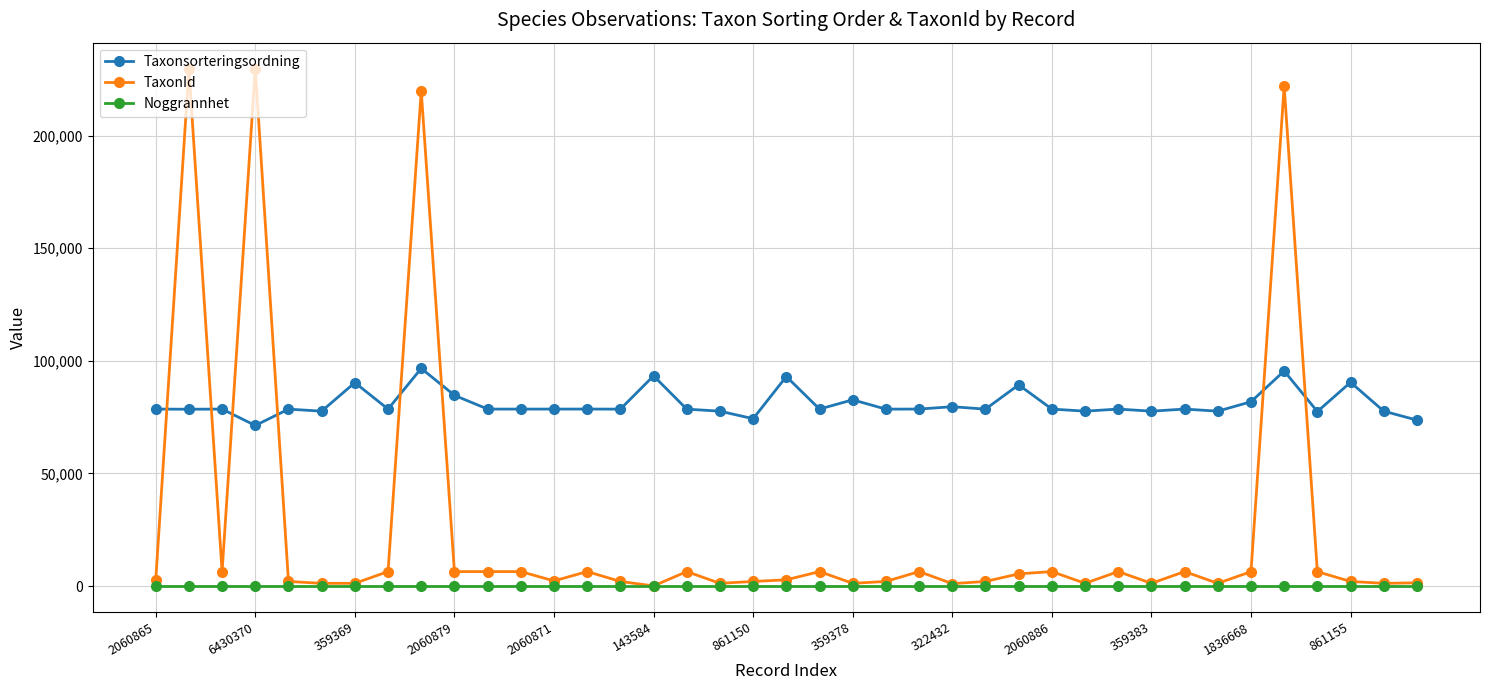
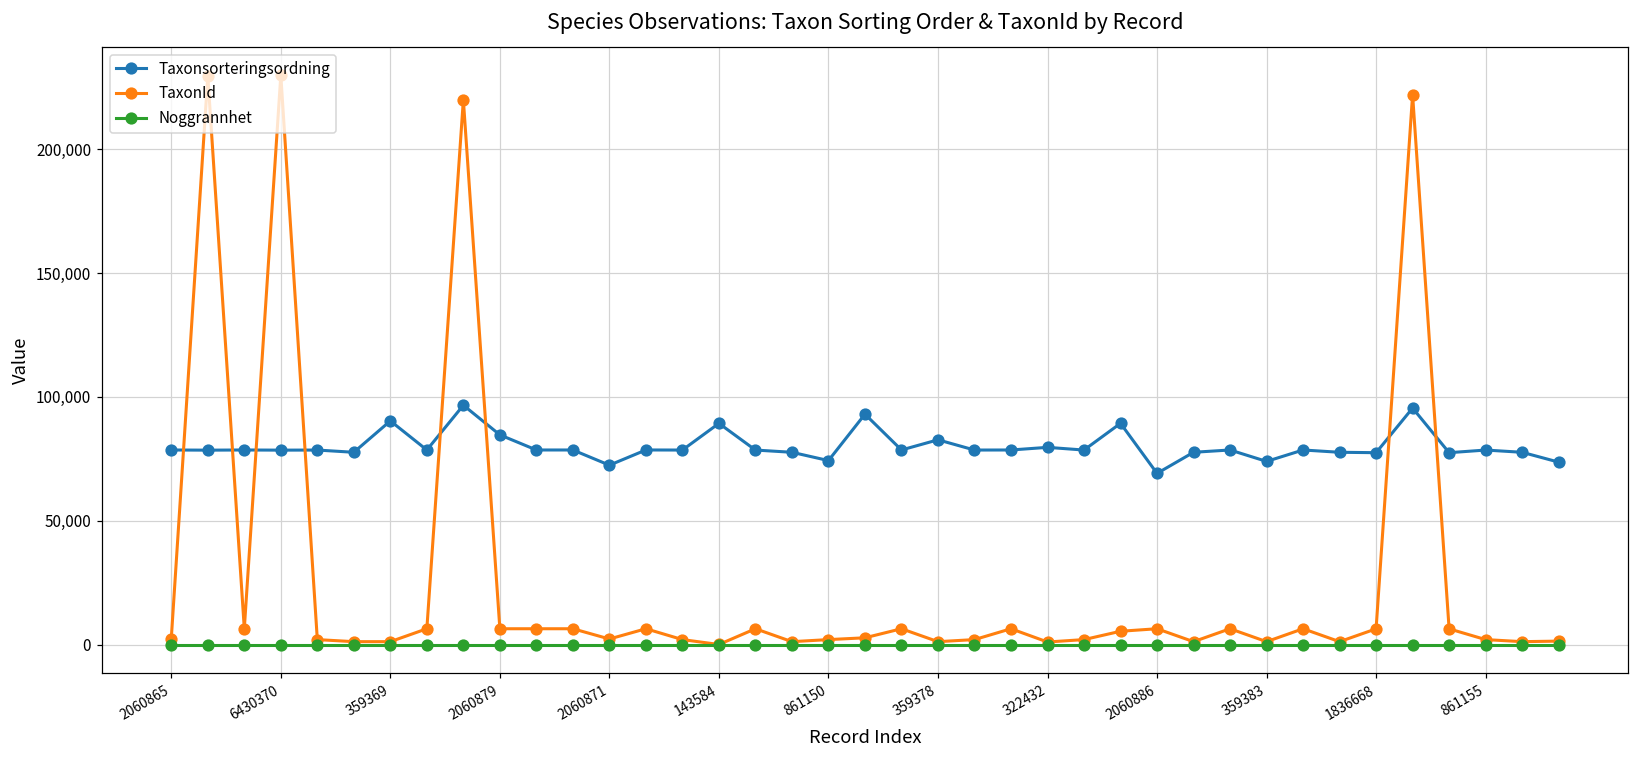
  {
    "Taxonsorteringsordning": {
      "2060865": "79,000",
-     "6430370": "71,000",
+     "6430370": "79,000",
      "359369": "90,000",
      "2060879": "85,000",
-     "2060871": "79,000",
-     "143584": "93,000",
+     "2060871": "72,000",
+     "143584": "89,000",
      "861150": "74,000",
      "359378": "83,000",
      "322432": "80,000",
-     "2060886": "79,000",
-     "359383": "78,000",
-     "1836668": "82,000",
-     "861155": "90,000"
+     "2060886": "69,000",
+     "359383": "74,000",
+     "1836668": "78,000",
+     "861155": "79,000"
    },
    "TaxonId": {
      "2060865": "3,000",
      "359369": "1,000",
      "2060879": "6,000",
      "2060871": "2,000",
      "861150": "2,000",
      "359378": "1,000",
      "2060886": "6,000",
      "359383": "1,000",
      "1836668": "6,000",
      "861155": "2,000"
    },
    "Noggrannhet": {
      "2060865": "0",
      "6430370": "0",
      "359369": "0",
      "2060879": "0",
      "2060871": "0",
      "861150": "0",
      "359378": "0",
      "2060886": "0",
      "359383": "0",
      "1836668": "0",
      "861155": "0"
    }
  }
